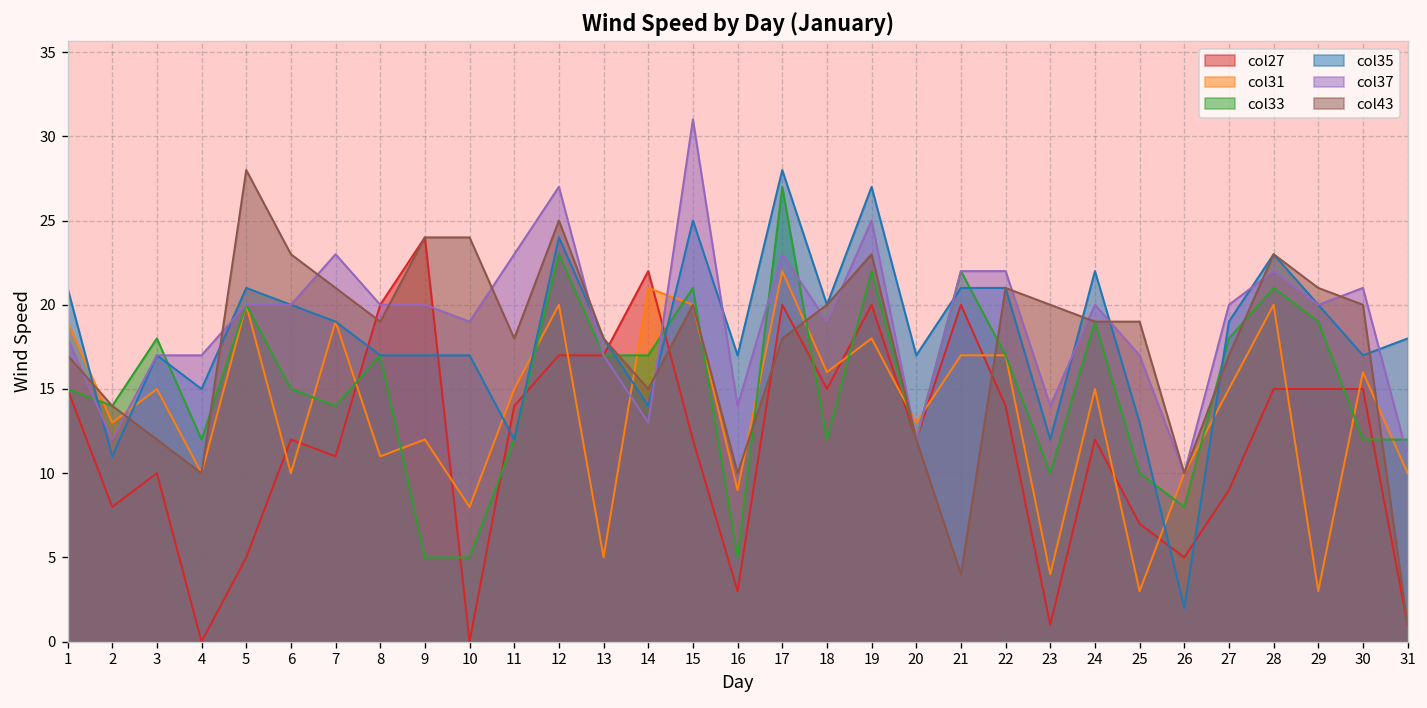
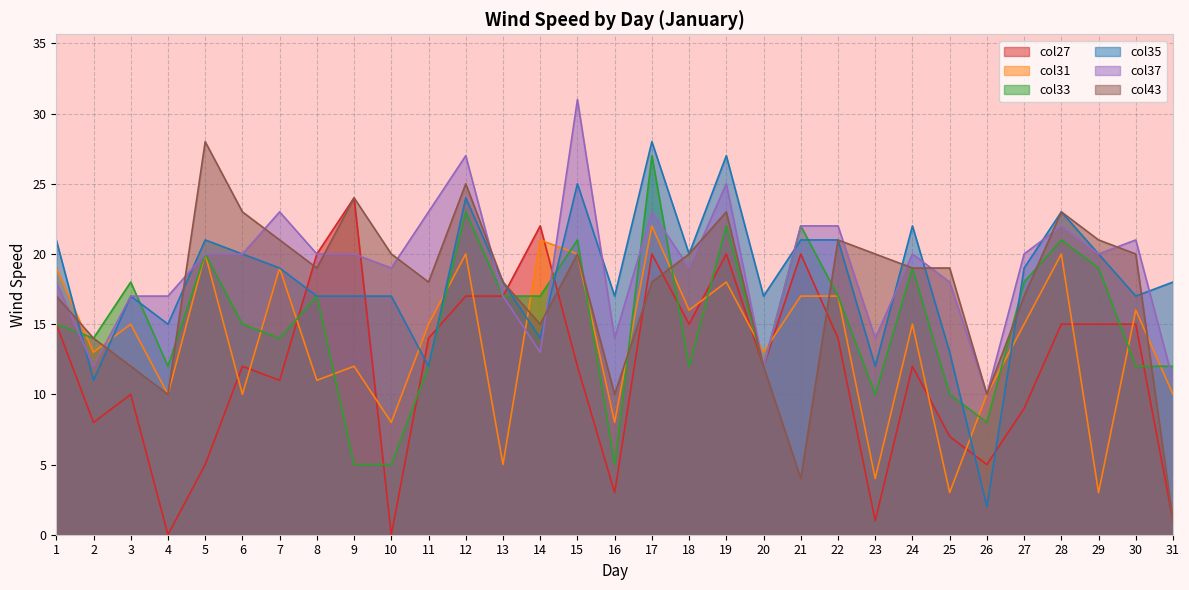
  {
    "col27": {
      "2": 8,
      "3": 10,
      "4": 0,
      "5": 5,
      "6": 12,
      "7": 11,
      "10": 0,
      "11": 14,
      "12": 17,
      "14": 22,
      "15": 12,
      "16": 3,
      "17": 20,
      "18": 15,
      "19": 20,
      "21": 20,
      "22": 14,
      "23": 1,
      "24": 12,
      "25": 7,
      "26": 5,
      "27": 9,
      "28": 15,
      "29": 15,
      "30": 15
    },
    "col31": {
      "1": 19,
      "2": 13,
      "3": 15,
      "6": 10,
      "8": 11,
      "9": 12,
      "10": 8,
      "11": 15,
      "12": 20,
      "13": 5,
      "14": 21,
-     "16": 9,
+     "16": 8,
      "17": 22,
      "18": 16,
      "19": 18,
      "20": 13,
      "21": 17,
      "23": 4,
      "24": 15,
      "25": 3,
      "27": 15,
      "28": 20,
      "29": 3,
      "30": 16,
      "31": 10
    },
    "col33": {
      "3": 18,
      "4": 12,
      "6": 15,
      "7": 14,
      "9": 5,
      "10": 5,
      "12": 23,
      "14": 17,
      "15": 21,
      "16": 5,
      "17": 27,
      "18": 12,
      "19": 22,
      "23": 10,
      "25": 10,
      "26": 8,
      "27": 18,
      "28": 21,
      "29": 19,
      "30": 12,
      "31": 12
    },
    "col35": {
      "1": 21,
      "2": 11,
      "4": 15,
      "5": 21,
      "9": 17,
      "10": 17,
      "12": 24,
      "14": 14,
      "15": 25,
      "16": 17,
      "17": 28,
      "19": 27,
      "20": 17,
      "21": 21,
      "23": 12,
      "24": 22,
      "25": 13,
      "26": 2,
      "27": 19,
      "30": 17,
      "31": 18
    },
    "col37": {
      "1": 18,
      "2": 12,
      "4": 17,
      "7": 23,
      "9": 20,
      "10": 19,
      "11": 23,
      "12": 27,
      "14": 13,
      "15": 31,
      "16": 14,
      "17": 23,
      "18": 19,
      "19": 25,
      "22": 22,
      "23": 14,
      "24": 20,
-     "25": 17,
+     "25": 18,
      "27": 20,
      "28": 22,
      "30": 21,
      "31": 11
    },
    "col43": {
      "1": 17,
      "3": 12,
      "5": 28,
      "6": 23,
      "7": 21,
      "8": 19,
-     "10": 24,
+     "10": 20,
      "11": 18,
      "12": 25,
      "14": 15,
      "16": 10,
      "17": 18,
      "19": 23,
      "21": 4,
      "23": 20,
      "25": 19,
      "27": 17,
      "29": 21,
      "30": 20
    }
  }
